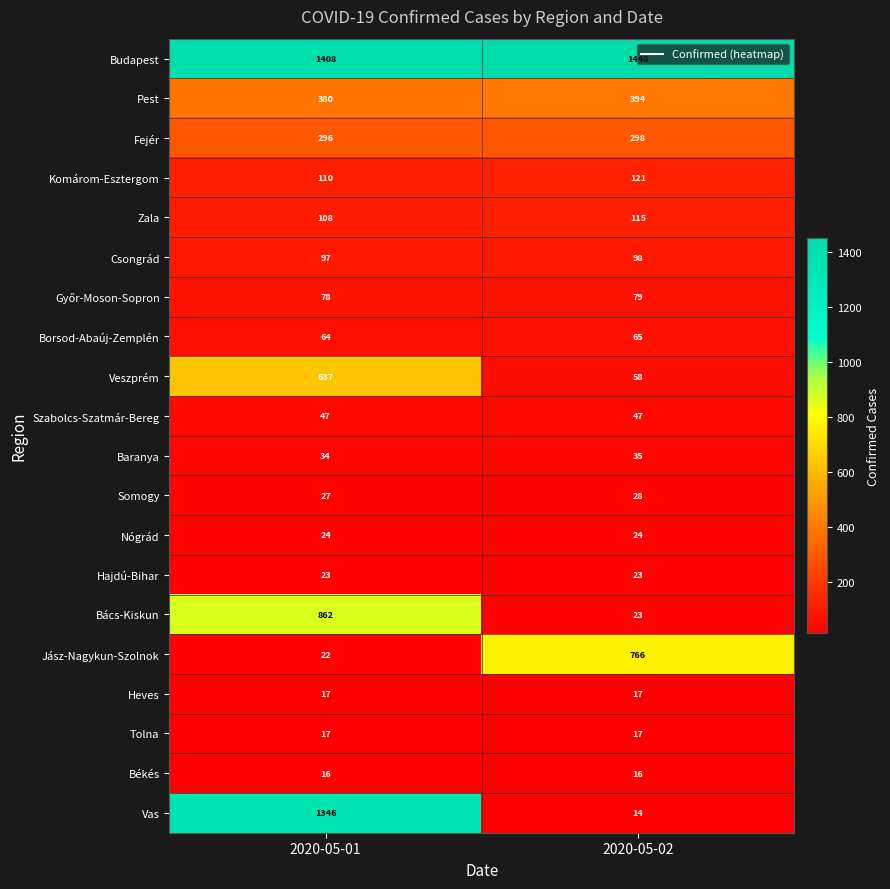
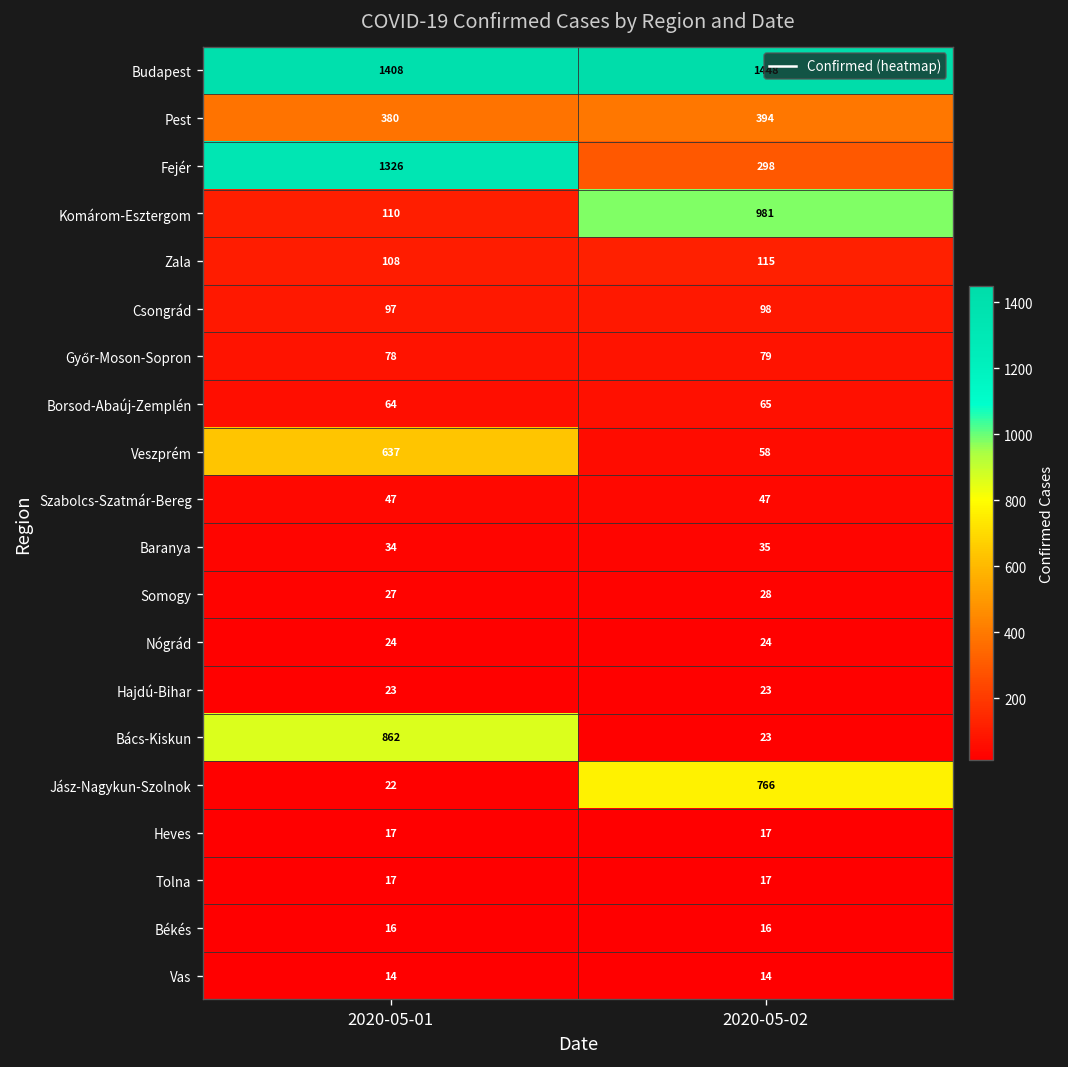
  {
    "Budapest": {
      "2020-05-01": 1408
    },
    "Pest": {
      "2020-05-01": 380,
      "2020-05-02": 394
    },
    "Fejér": {
-     "2020-05-01": 296,
+     "2020-05-01": 1326,
      "2020-05-02": 298
    },
    "Komárom-Esztergom": {
      "2020-05-01": 110,
-     "2020-05-02": 121
+     "2020-05-02": 981
    },
    "Zala": {
      "2020-05-01": 108,
      "2020-05-02": 115
    },
    "Csongrád": {
      "2020-05-01": 97,
      "2020-05-02": 98
    },
    "Győr-Moson-Sopron": {
      "2020-05-01": 78,
      "2020-05-02": 79
    },
    "Borsod-Abaúj-Zemplén": {
      "2020-05-01": 64,
      "2020-05-02": 65
    },
    "Veszprém": {
      "2020-05-01": 637,
      "2020-05-02": 58
    },
    "Szabolcs-Szatmár-Bereg": {
      "2020-05-01": 47,
      "2020-05-02": 47
    },
    "Baranya": {
      "2020-05-01": 34,
      "2020-05-02": 35
    },
    "Somogy": {
      "2020-05-01": 27,
      "2020-05-02": 28
    },
    "Nógrád": {
      "2020-05-01": 24,
      "2020-05-02": 24
    },
    "Hajdú-Bihar": {
      "2020-05-01": 23,
      "2020-05-02": 23
    },
    "Bács-Kiskun": {
      "2020-05-01": 862,
      "2020-05-02": 23
    },
    "Jász-Nagykun-Szolnok": {
      "2020-05-01": 22,
      "2020-05-02": 766
    },
    "Heves": {
      "2020-05-01": 17,
      "2020-05-02": 17
    },
    "Tolna": {
      "2020-05-01": 17,
      "2020-05-02": 17
    },
    "Békés": {
      "2020-05-01": 16,
      "2020-05-02": 16
    },
    "Vas": {
-     "2020-05-01": 1346,
+     "2020-05-01": 14,
      "2020-05-02": 14
    }
  }
